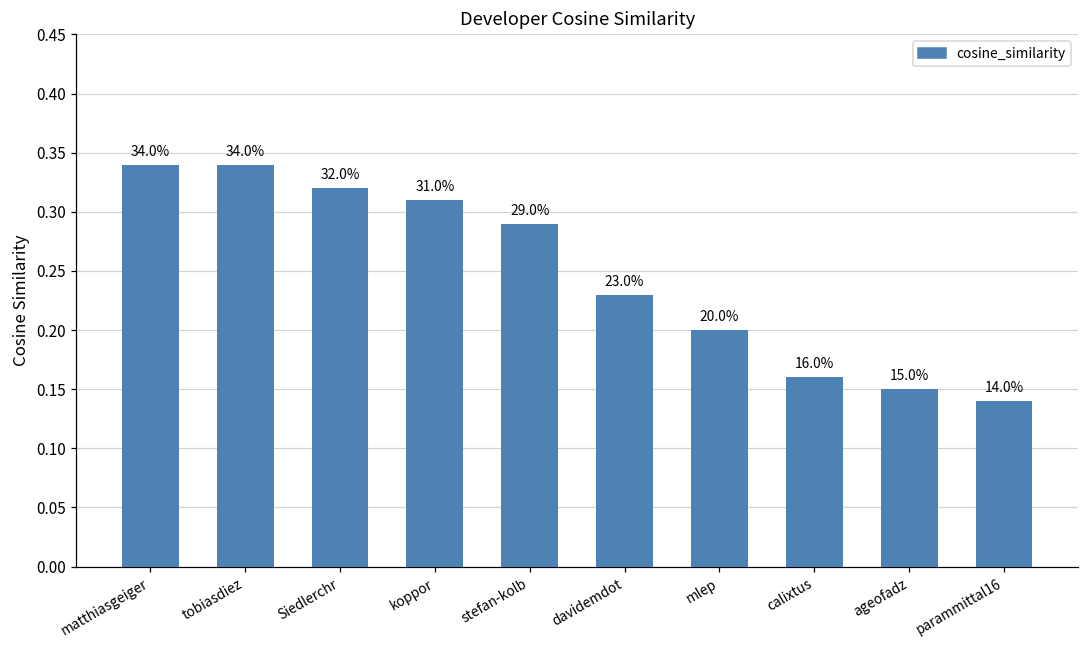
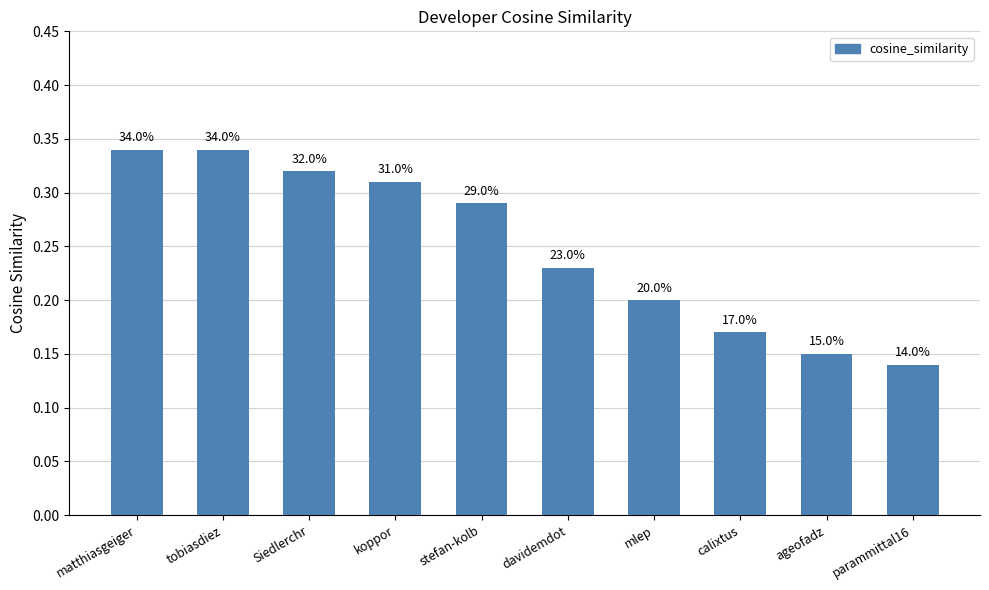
  {
    "matthiasgeiger": "34.0%",
    "tobiasdiez": "34.0%",
    "Siedlerchr": "32.0%",
    "koppor": "31.0%",
    "stefan-kolb": "29.0%",
    "davidemdot": "23.0%",
    "mlep": "20.0%",
-   "calixtus": "16.0%",
+   "calixtus": "17.0%",
    "ageofadz": "15.0%",
    "parammittal16": "14.0%"
  }
